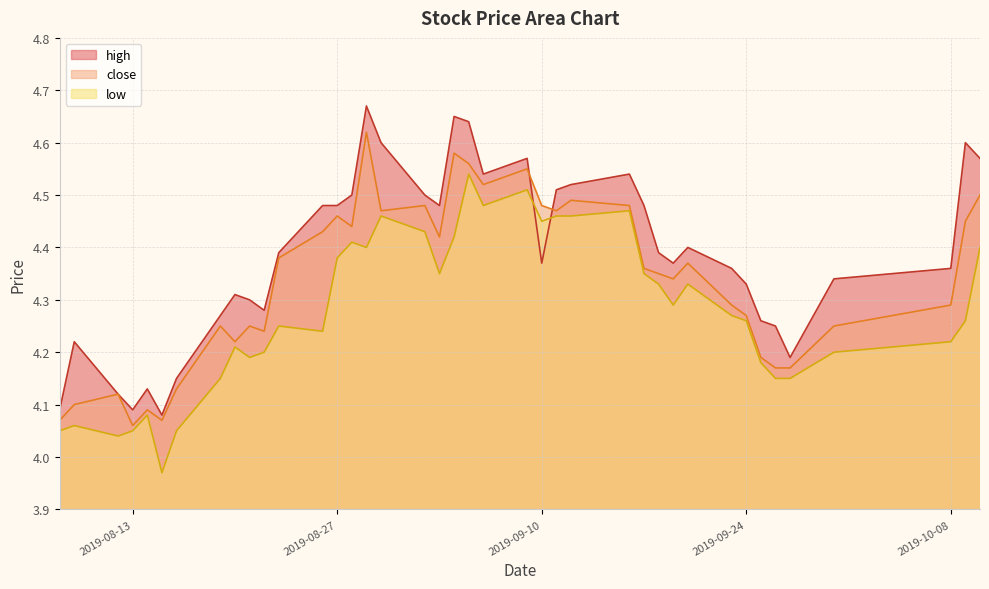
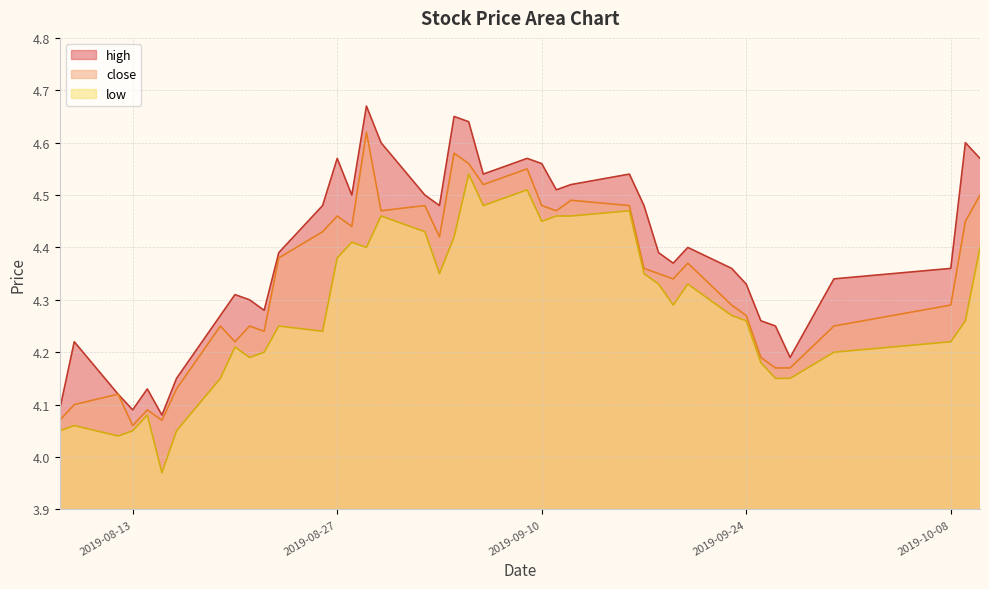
  {
    "high": {
      "2019-08-13": 4.09,
-     "2019-08-27": 4.48,
-     "2019-09-10": 4.37,
+     "2019-08-27": 4.57,
+     "2019-09-10": 4.56,
      "2019-09-24": 4.33,
      "2019-10-08": 4.36
    }
  }
